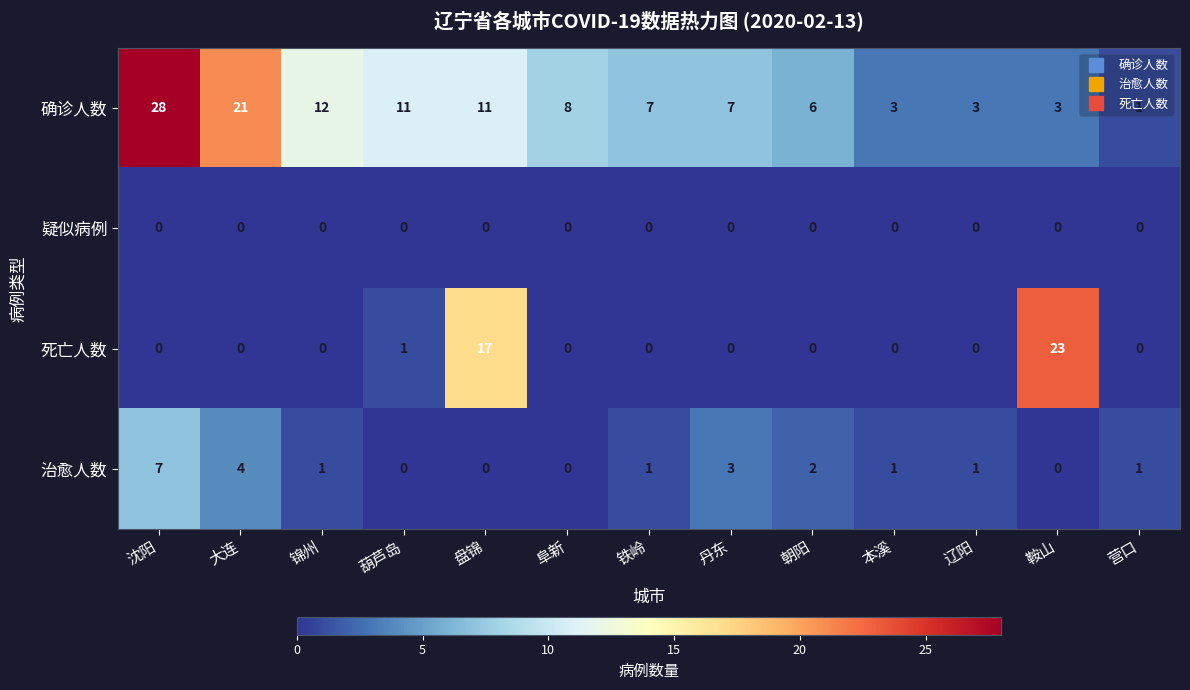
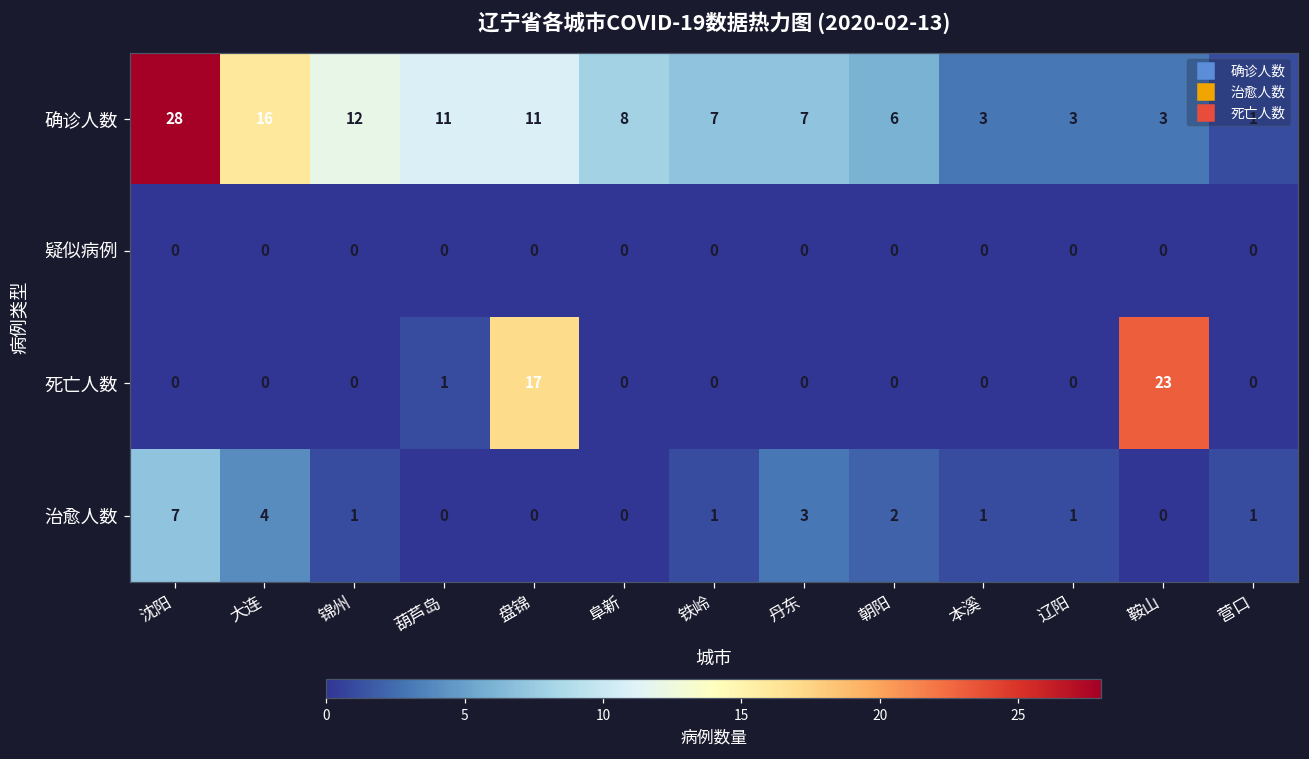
  {
    "确诊人数": {
      "沈阳": 28,
-     "大连": 21,
+     "大连": 16,
      "锦州": 12,
      "葫芦岛": 11,
      "盘锦": 11,
      "阜新": 8,
      "铁岭": 7,
      "丹东": 7,
      "朝阳": 6,
      "本溪": 3,
      "辽阳": 3,
      "鞍山": 3
    },
    "疑似病例": {
      "沈阳": 0,
      "大连": 0,
      "锦州": 0,
      "葫芦岛": 0,
      "盘锦": 0,
      "阜新": 0,
      "铁岭": 0,
      "丹东": 0,
      "朝阳": 0,
      "本溪": 0,
      "辽阳": 0,
      "鞍山": 0,
      "营口": 0
    },
    "死亡人数": {
      "沈阳": 0,
      "大连": 0,
      "锦州": 0,
      "葫芦岛": 1,
      "盘锦": 17,
      "阜新": 0,
      "铁岭": 0,
      "丹东": 0,
      "朝阳": 0,
      "本溪": 0,
      "辽阳": 0,
      "鞍山": 23,
      "营口": 0
    },
    "治愈人数": {
      "沈阳": 7,
      "大连": 4,
      "锦州": 1,
      "葫芦岛": 0,
      "盘锦": 0,
      "阜新": 0,
      "铁岭": 1,
      "丹东": 3,
      "朝阳": 2,
      "本溪": 1,
      "辽阳": 1,
      "鞍山": 0,
      "营口": 1
    }
  }
